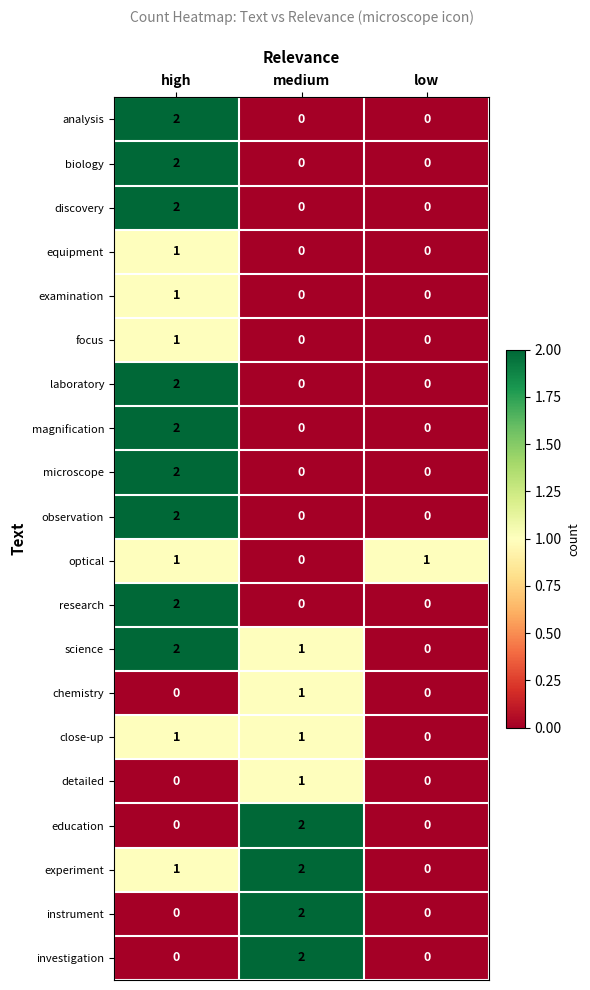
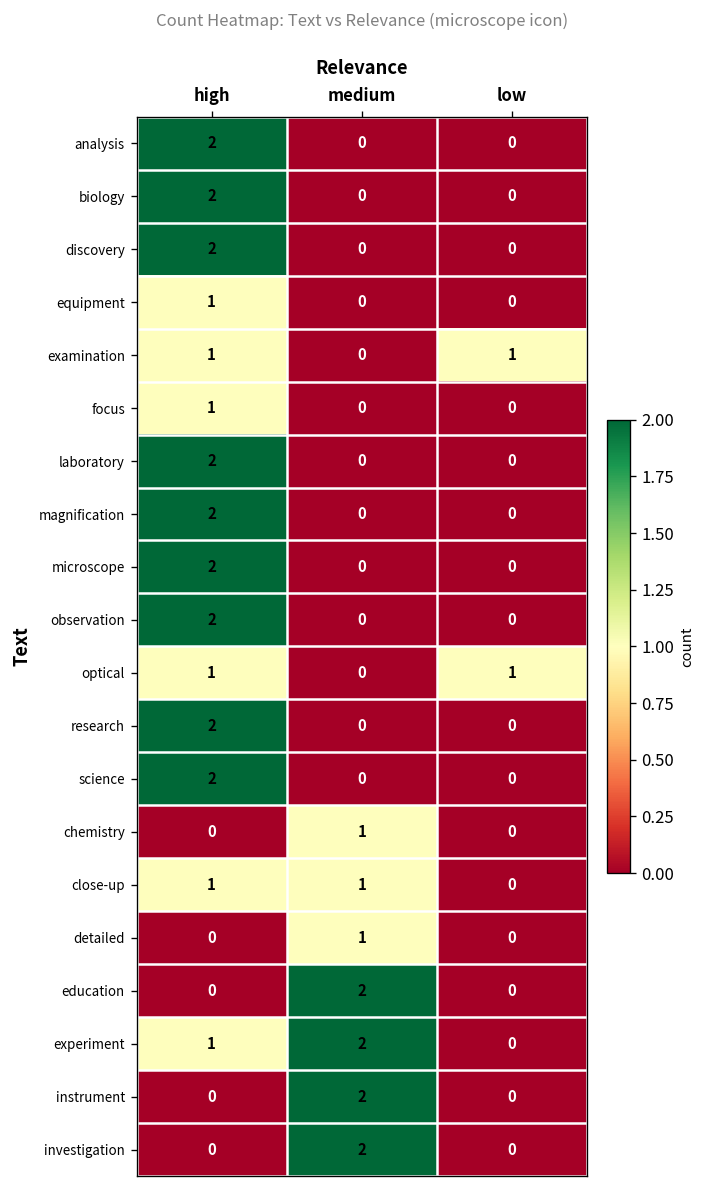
  {
    "analysis": {
      "high": 2,
      "medium": 0,
      "low": 0
    },
    "biology": {
      "high": 2,
      "medium": 0,
      "low": 0
    },
    "discovery": {
      "high": 2,
      "medium": 0,
      "low": 0
    },
    "equipment": {
      "high": 1,
      "medium": 0,
      "low": 0
    },
    "examination": {
      "high": 1,
      "medium": 0,
-     "low": 0
+     "low": 1
    },
    "focus": {
      "high": 1,
      "medium": 0,
      "low": 0
    },
    "laboratory": {
      "high": 2,
      "medium": 0,
      "low": 0
    },
    "magnification": {
      "high": 2,
      "medium": 0,
      "low": 0
    },
    "microscope": {
      "high": 2,
      "medium": 0,
      "low": 0
    },
    "observation": {
      "high": 2,
      "medium": 0,
      "low": 0
    },
    "optical": {
      "high": 1,
      "medium": 0,
      "low": 1
    },
    "research": {
      "high": 2,
      "medium": 0,
      "low": 0
    },
    "science": {
      "high": 2,
-     "medium": 1,
+     "medium": 0,
      "low": 0
    },
    "chemistry": {
      "high": 0,
      "medium": 1,
      "low": 0
    },
    "close-up": {
      "high": 1,
      "medium": 1,
      "low": 0
    },
    "detailed": {
      "high": 0,
      "medium": 1,
      "low": 0
    },
    "education": {
      "high": 0,
      "medium": 2,
      "low": 0
    },
    "experiment": {
      "high": 1,
      "medium": 2,
      "low": 0
    },
    "instrument": {
      "high": 0,
      "medium": 2,
      "low": 0
    },
    "investigation": {
      "high": 0,
      "medium": 2,
      "low": 0
    }
  }
